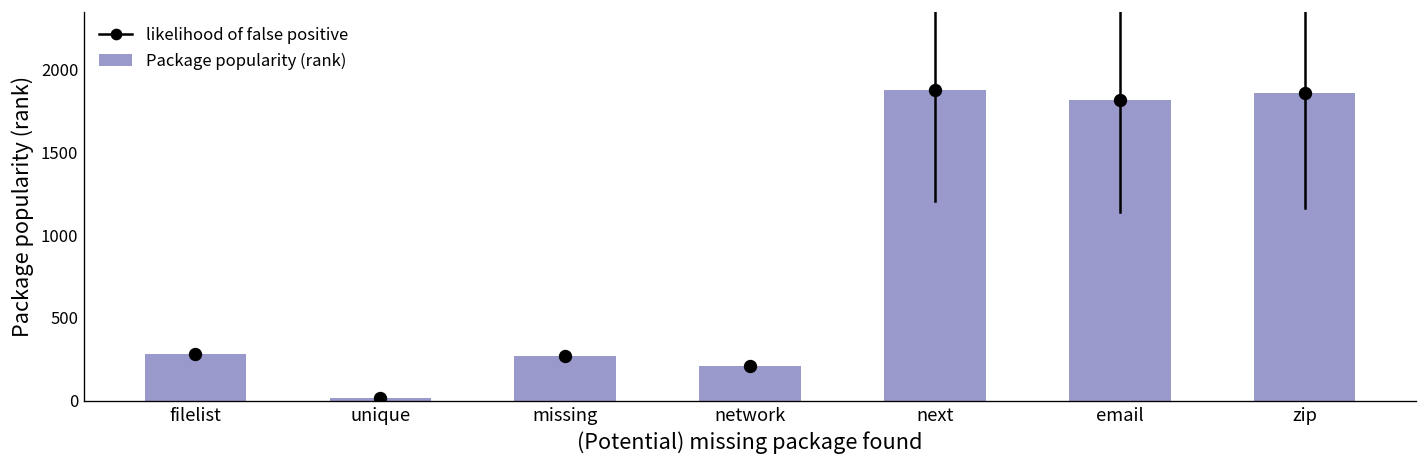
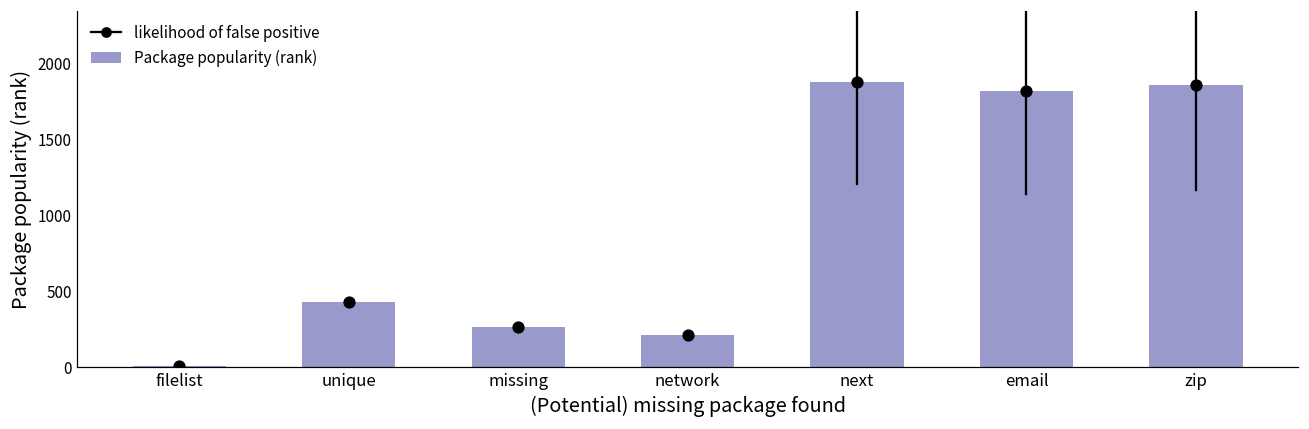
  {
    "Package popularity (rank)": {
-     "filelist": 280,
-     "unique": 20,
+     "filelist": 10,
+     "unique": 430,
      "missing": 270,
      "network": 210,
      "next": 1880,
      "email": 1820,
      "zip": 1860
    }
  }
